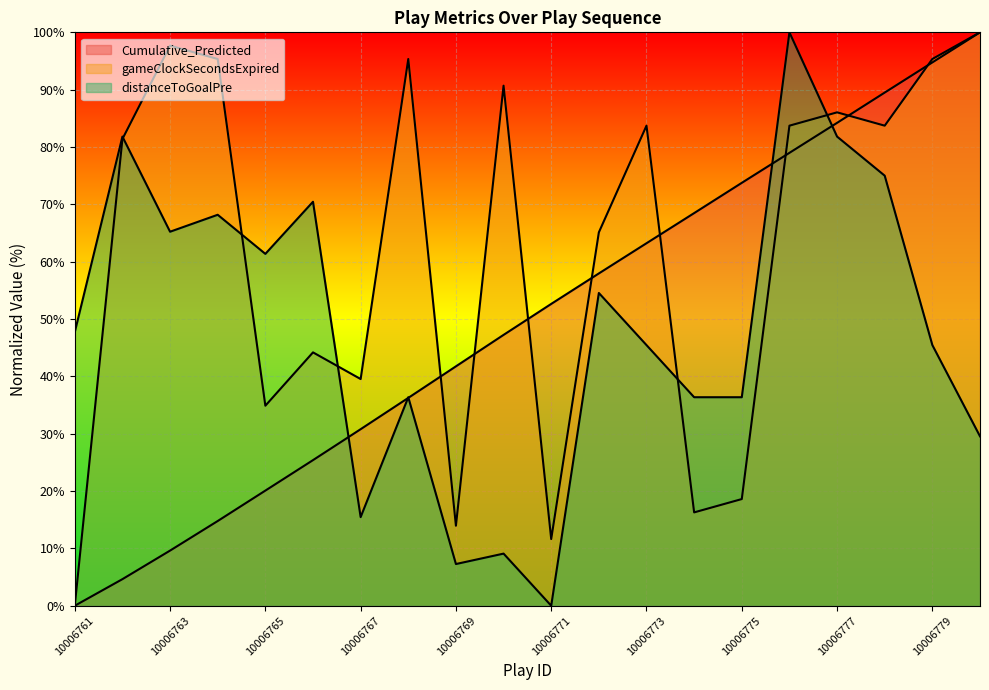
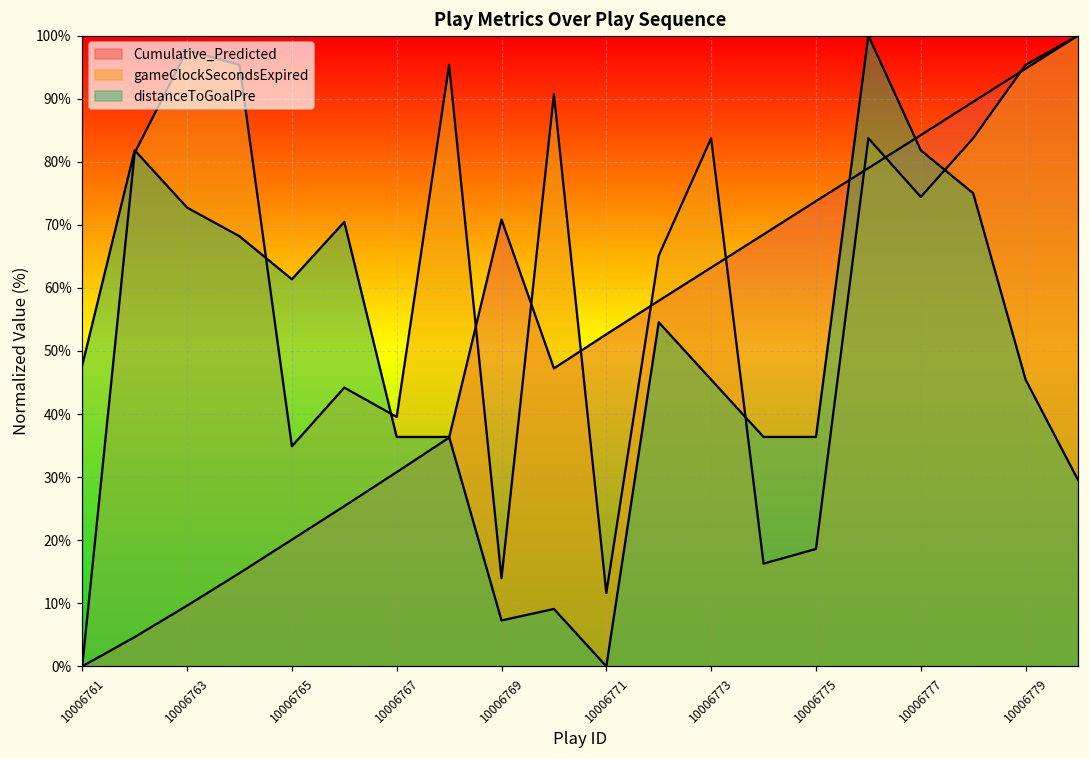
  {
    "Cumulative_Predicted": {
      "10006763": "10%",
      "10006765": "20%",
      "10006767": "31%",
-     "10006769": "42%",
+     "10006769": "71%",
      "10006771": "53%",
      "10006773": "63%",
      "10006775": "74%",
      "10006777": "84%",
      "10006779": "95%"
    },
    "gameClockSecondsExpired": {
      "10006765": "35%",
      "10006767": "40%",
      "10006769": "14%",
      "10006771": "12%",
      "10006773": "84%",
      "10006775": "19%",
-     "10006777": "86%",
+     "10006777": "74%",
      "10006779": "95%"
    },
    "distanceToGoalPre": {
      "10006761": "48%",
-     "10006763": "65%",
+     "10006763": "73%",
      "10006765": "61%",
-     "10006767": "15%",
+     "10006767": "36%",
      "10006769": "7%",
      "10006771": "0%",
      "10006773": "45%",
      "10006775": "36%",
      "10006777": "82%",
      "10006779": "45%"
    }
  }
